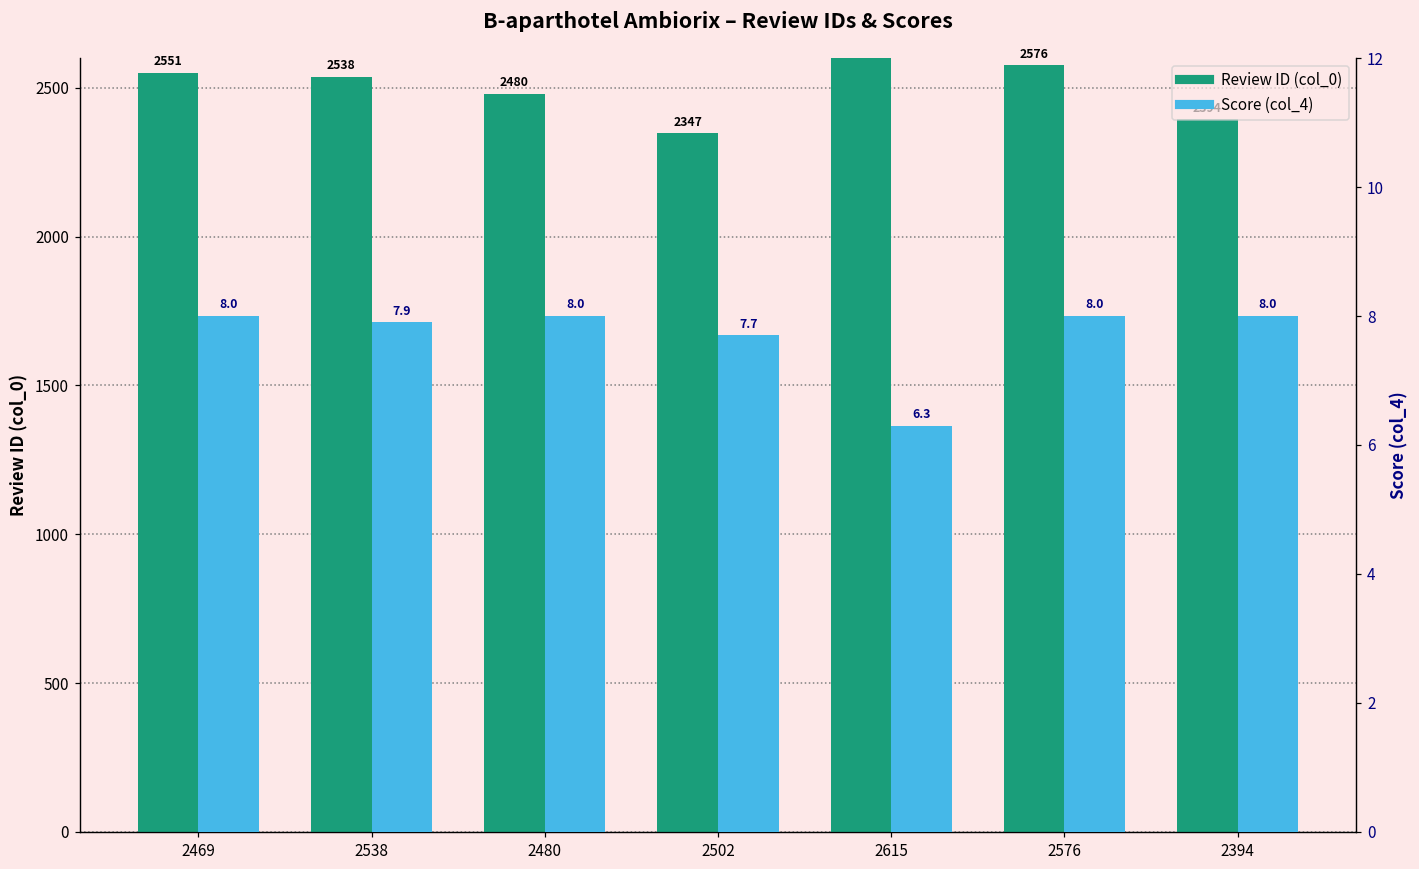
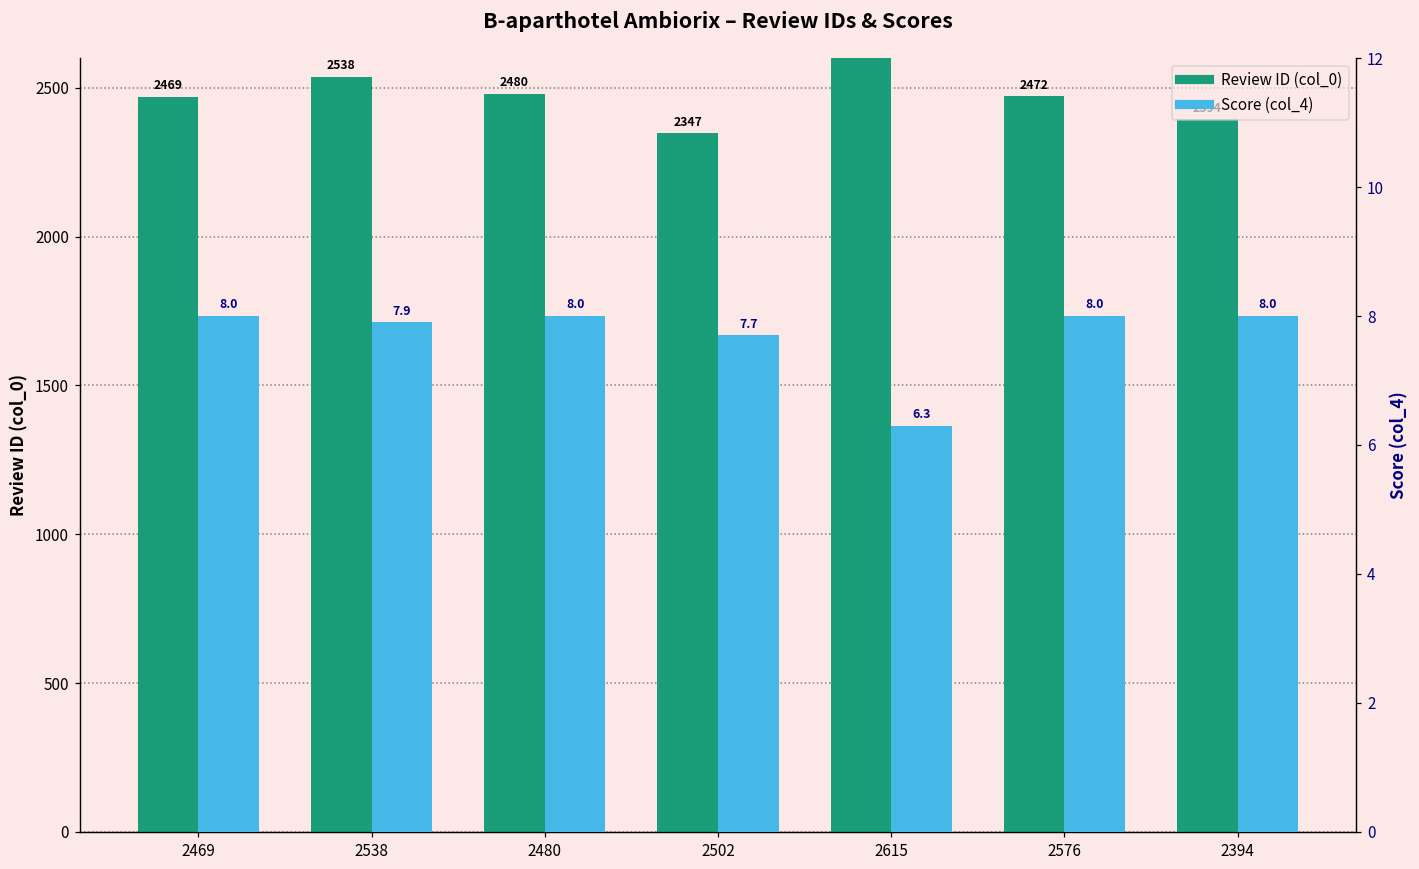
  {
    "Review ID (col_0)": {
-     "2469": 2551,
+     "2469": 2469,
      "2538": 2538,
      "2480": 2480,
      "2502": 2347,
-     "2576": 2576
+     "2576": 2472
    },
    "Score (col_4)": {
      "2469": 8.0,
      "2538": 7.9,
      "2480": 8.0,
      "2502": 7.7,
      "2615": 6.3,
      "2576": 8.0,
      "2394": 8.0
    }
  }
